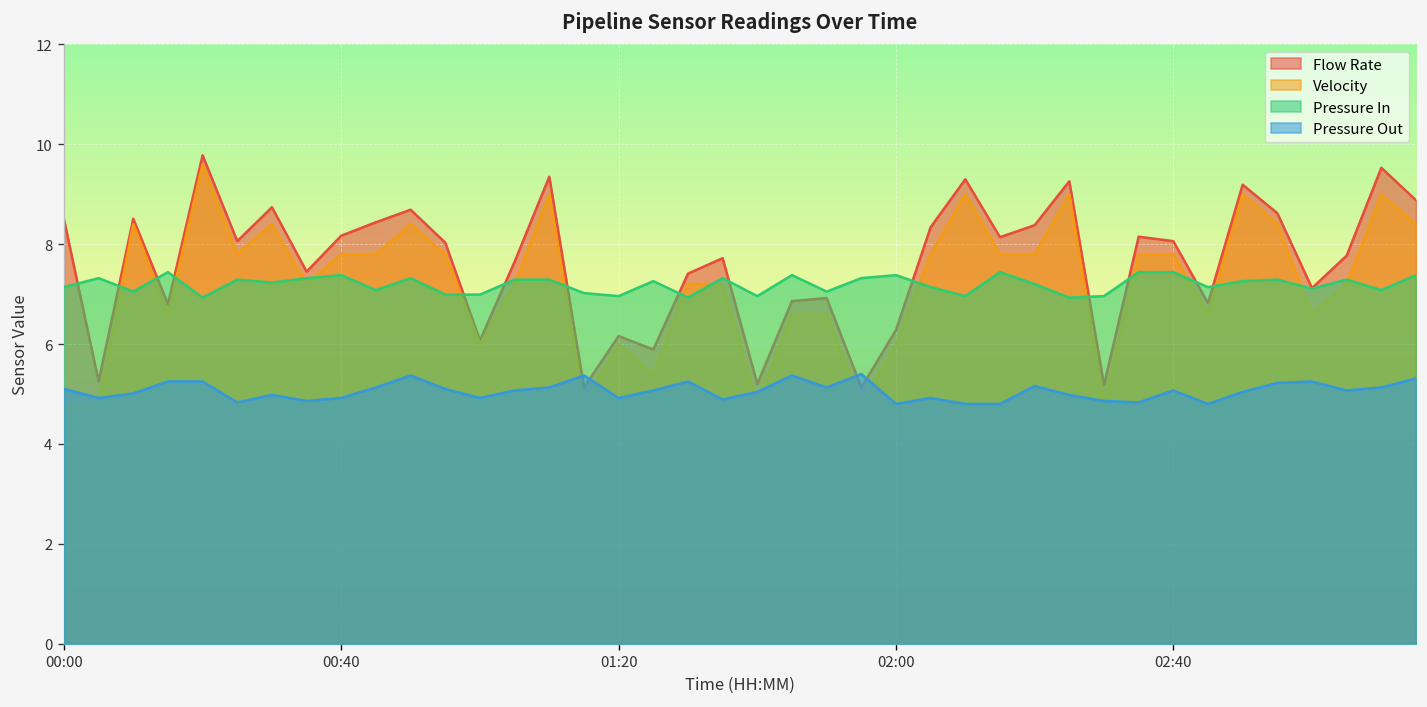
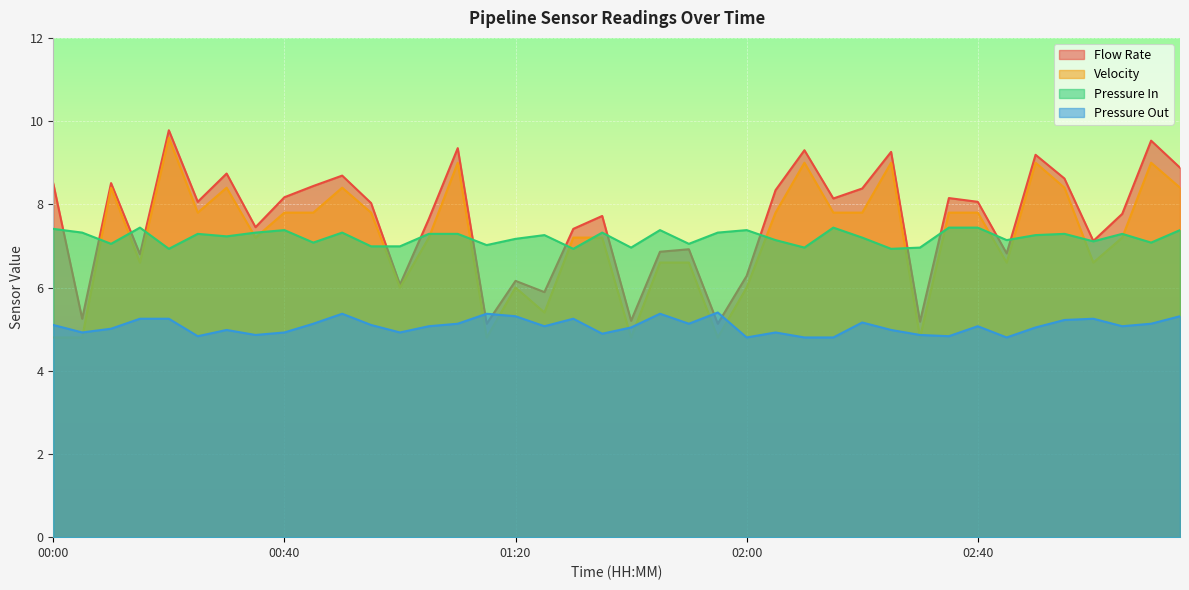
  {
    "Flow Rate": {
      "00:00": 8.5,
      "00:40": 8.2,
      "01:20": 6.2,
      "02:00": 6.3,
      "02:40": 8.1
    },
    "Velocity": {
      "00:00": 4.8,
      "00:40": 7.8,
      "01:20": 6.0,
      "02:00": 6.0,
      "02:40": 7.8
    },
    "Pressure In": {
-     "00:00": 7.1,
+     "00:00": 7.4,
      "00:40": 7.4,
-     "01:20": 7.0,
+     "01:20": 7.2,
      "02:00": 7.4,
      "02:40": 7.4
    },
    "Pressure Out": {
      "00:00": 5.1,
      "00:40": 4.9,
-     "01:20": 4.9,
+     "01:20": 5.3,
      "02:00": 4.8,
      "02:40": 5.1
    }
  }
